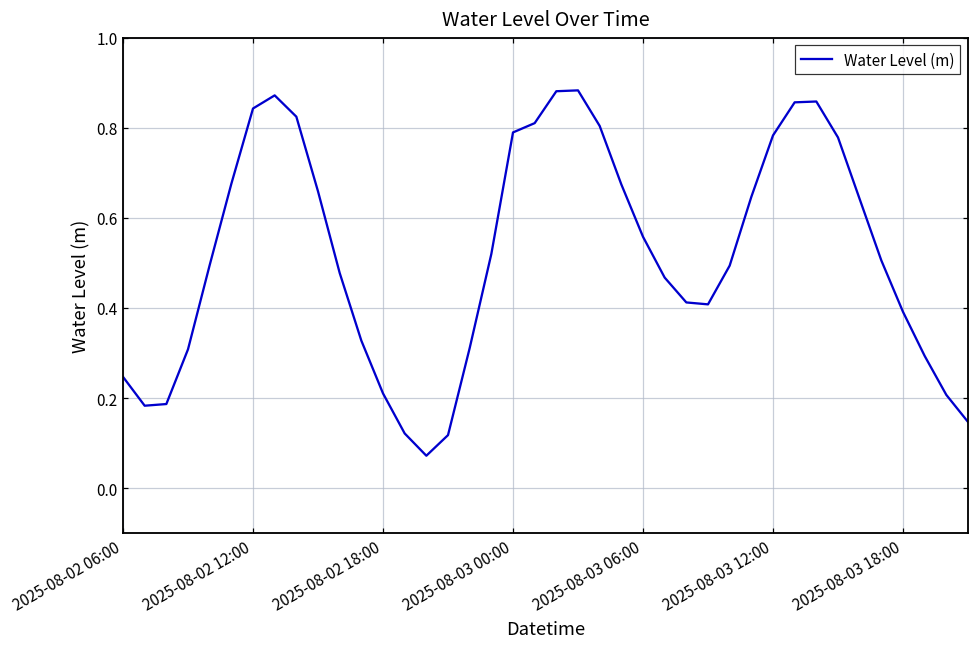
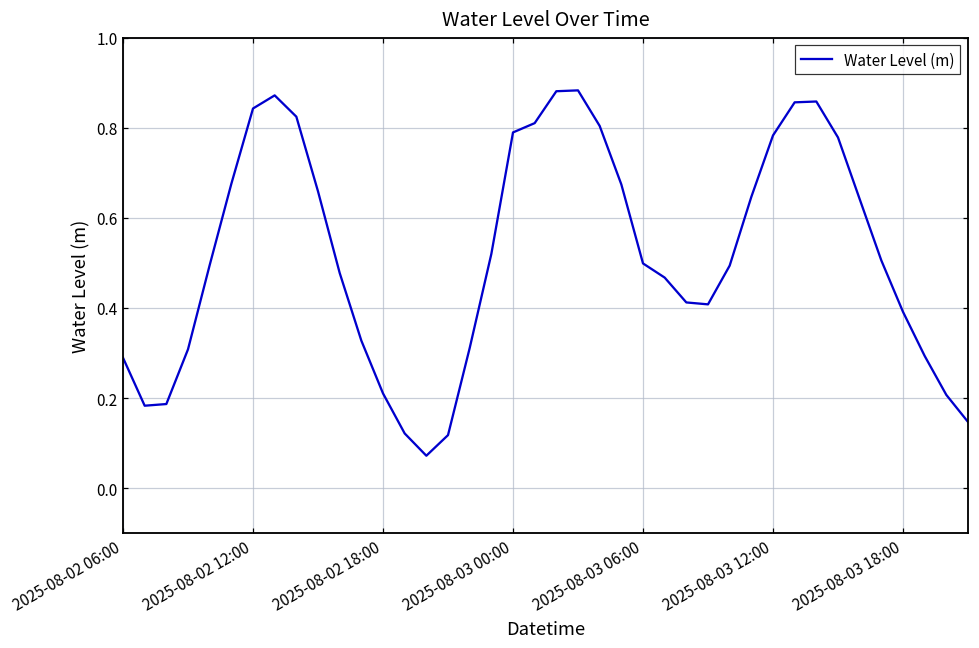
  {
-   "2025-08-02 06:00": 0.25,
+   "2025-08-02 06:00": 0.29,
    "2025-08-02 12:00": 0.84,
    "2025-08-02 18:00": 0.21,
    "2025-08-03 00:00": 0.79,
-   "2025-08-03 06:00": 0.56,
+   "2025-08-03 06:00": 0.50,
    "2025-08-03 12:00": 0.78,
    "2025-08-03 18:00": 0.39
  }
